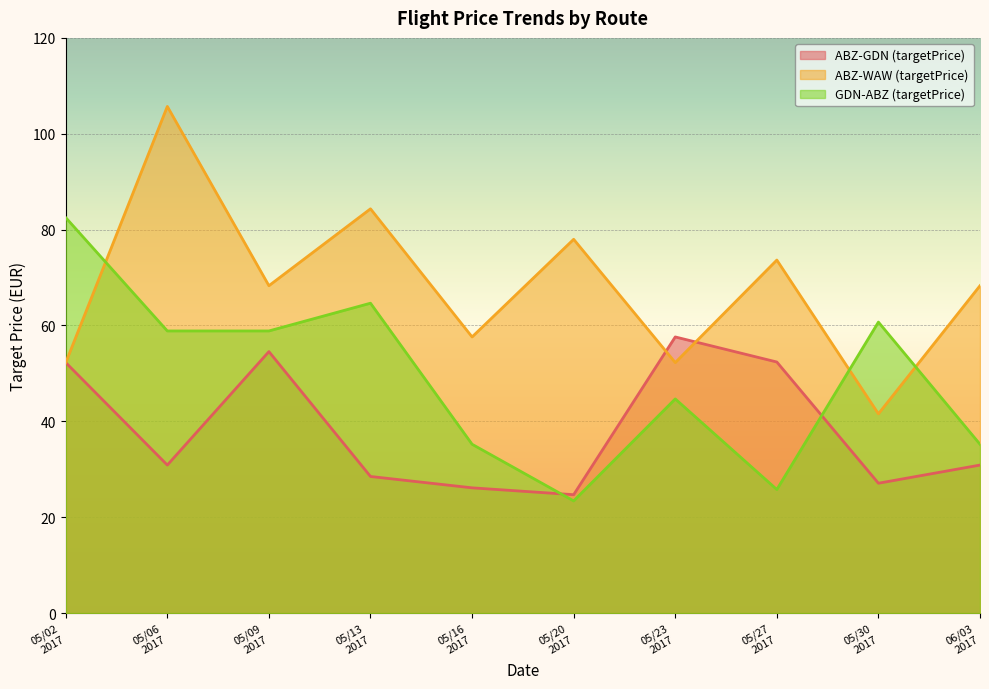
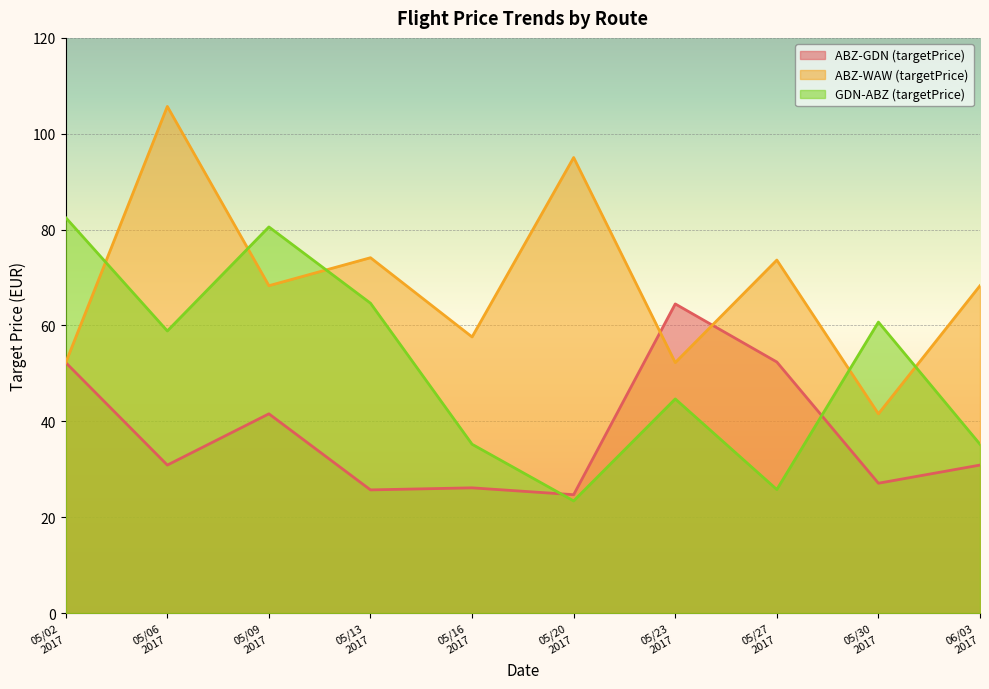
  {
    "ABZ-GDN (targetPrice)": {
      "05/06 2017": 31,
-     "05/09 2017": 55,
-     "05/13 2017": 29,
+     "05/09 2017": 42,
+     "05/13 2017": 26,
      "05/16 2017": 26,
      "05/20 2017": 25,
-     "05/23 2017": 58,
+     "05/23 2017": 65,
      "05/27 2017": 52,
      "05/30 2017": 27,
      "06/03 2017": 31
    },
    "ABZ-WAW (targetPrice)": {
      "05/06 2017": 106,
      "05/09 2017": 68,
-     "05/13 2017": 84,
+     "05/13 2017": 74,
      "05/16 2017": 58,
-     "05/20 2017": 78,
+     "05/20 2017": 95,
      "05/23 2017": 52,
      "05/27 2017": 74,
      "05/30 2017": 42,
      "06/03 2017": 68
    },
    "GDN-ABZ (targetPrice)": {
      "05/02 2017": 83,
      "05/06 2017": 59,
-     "05/09 2017": 59,
+     "05/09 2017": 81,
      "05/13 2017": 65,
      "05/16 2017": 35,
      "05/20 2017": 23,
      "05/23 2017": 45,
      "05/27 2017": 26,
      "05/30 2017": 61,
      "06/03 2017": 35
    }
  }
